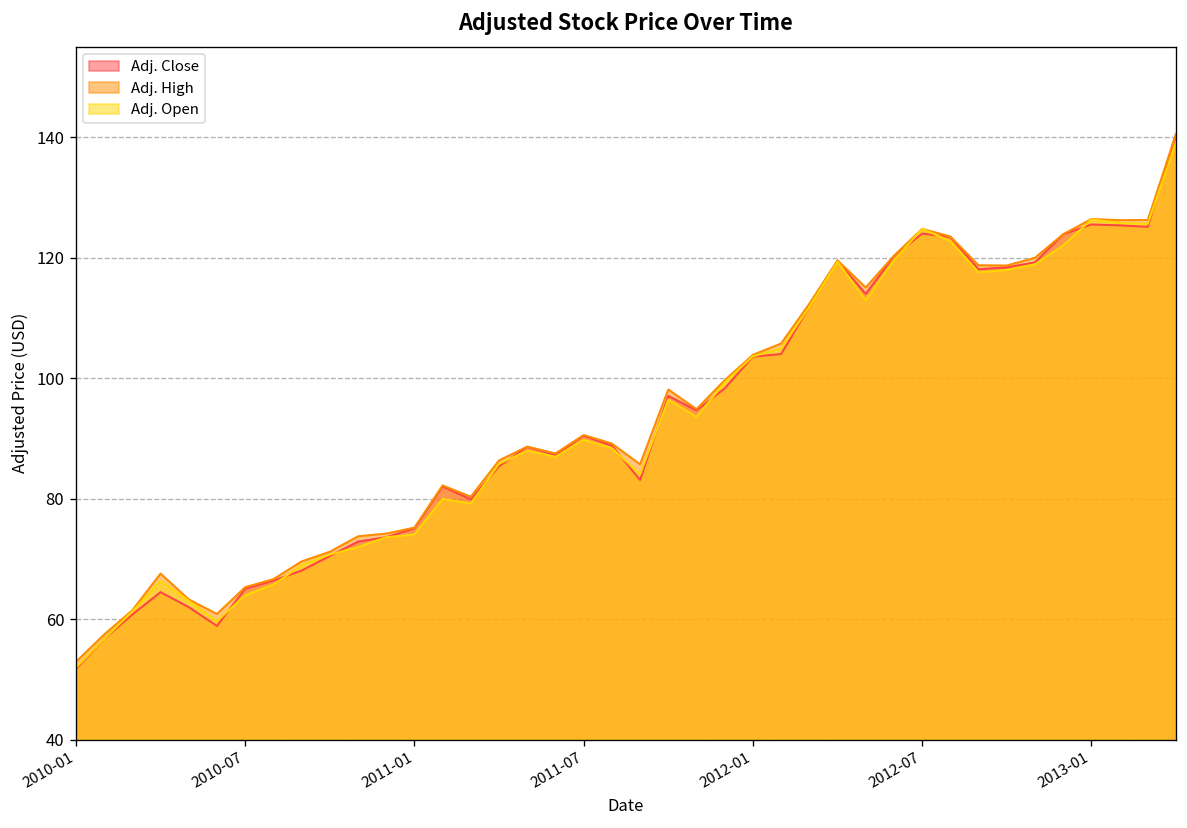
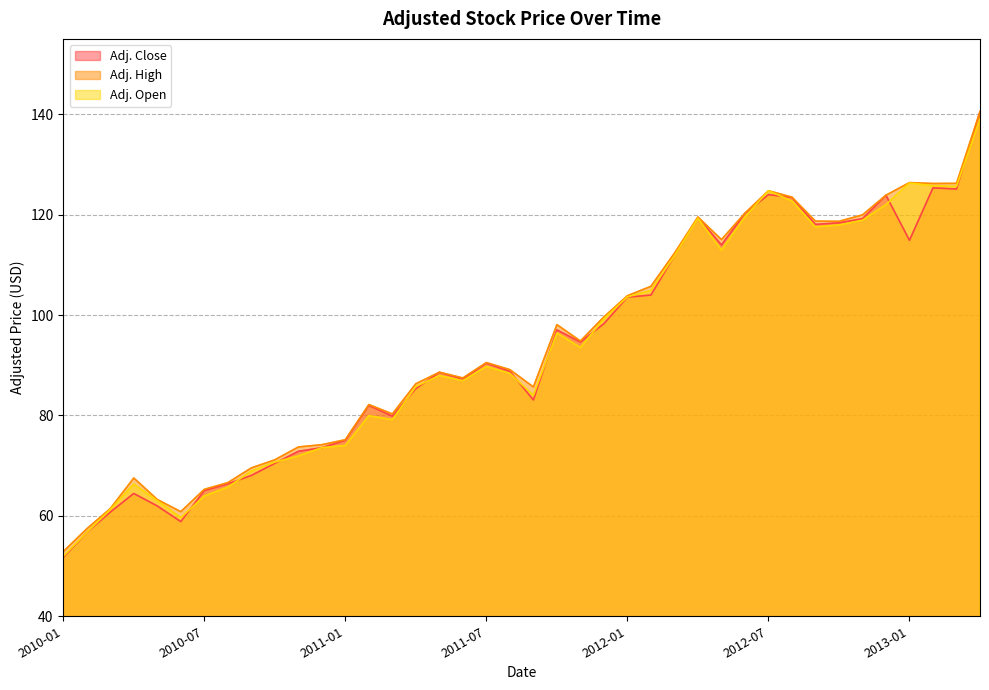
  {
    "Adj. Close": {
      "2012-07": 124,
-     "2013-01": 125
+     "2013-01": 115
    }
  }
